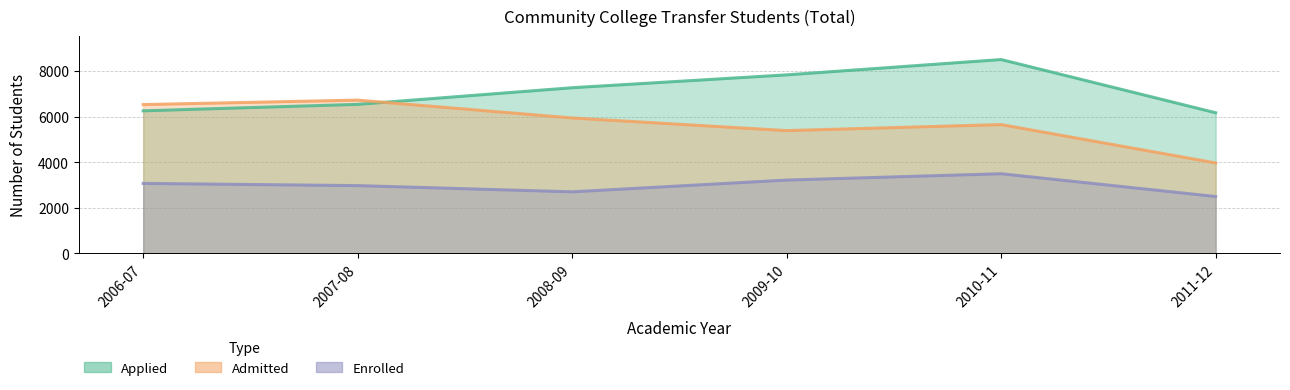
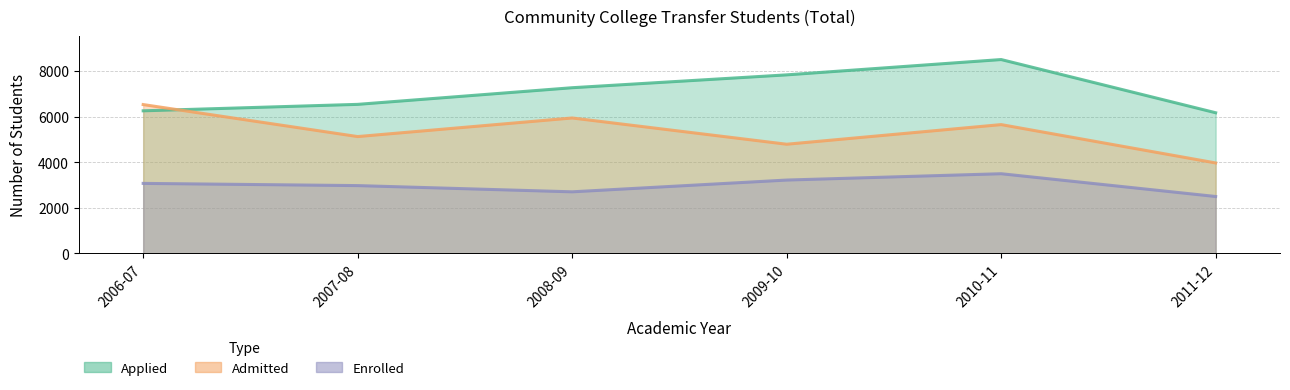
  {
    "Admitted": {
      "2006-07": 6500,
-     "2007-08": 6700,
+     "2007-08": 5100,
      "2008-09": 5900,
-     "2009-10": 5400,
+     "2009-10": 4800,
      "2010-11": 5600,
      "2011-12": 4000
    }
  }
